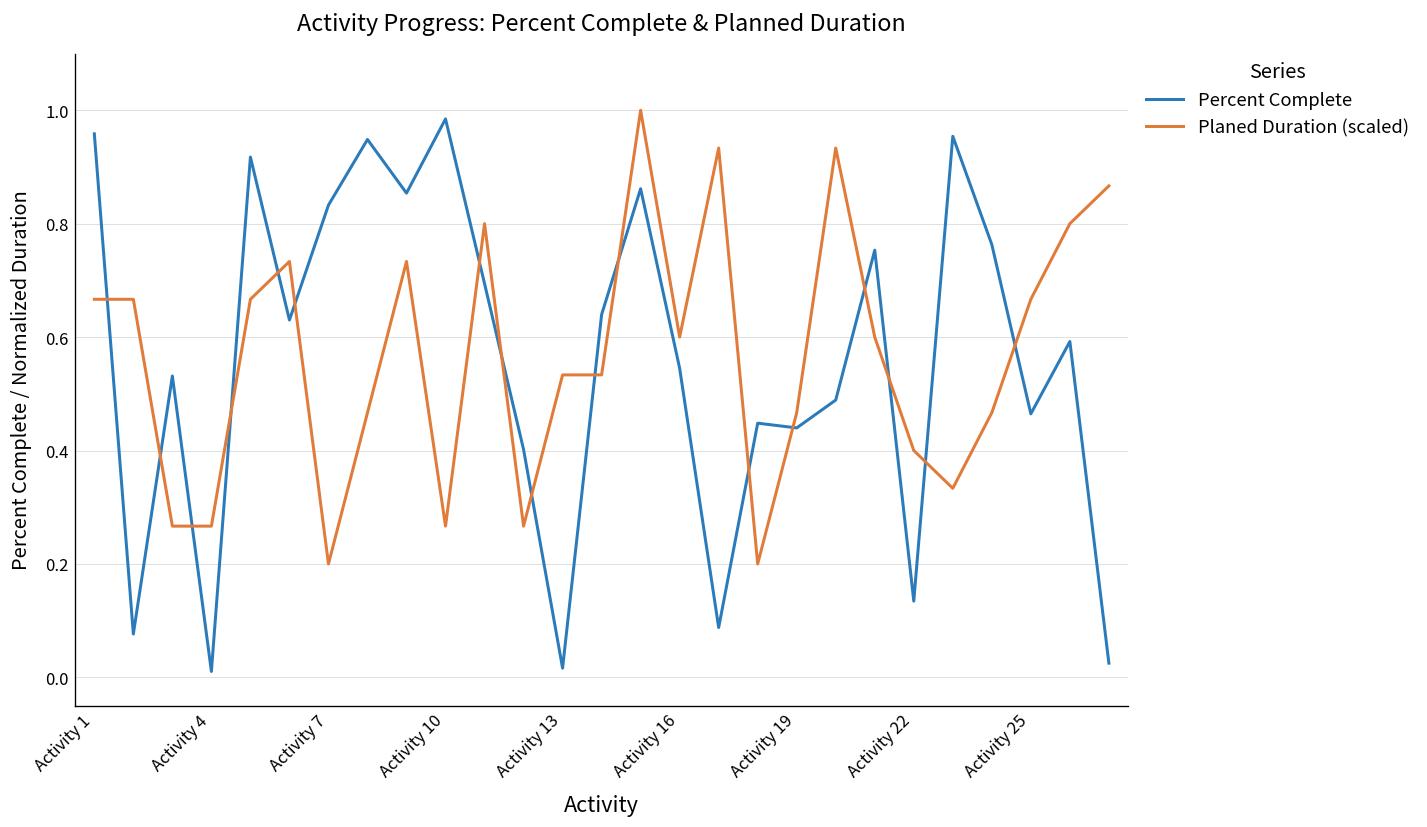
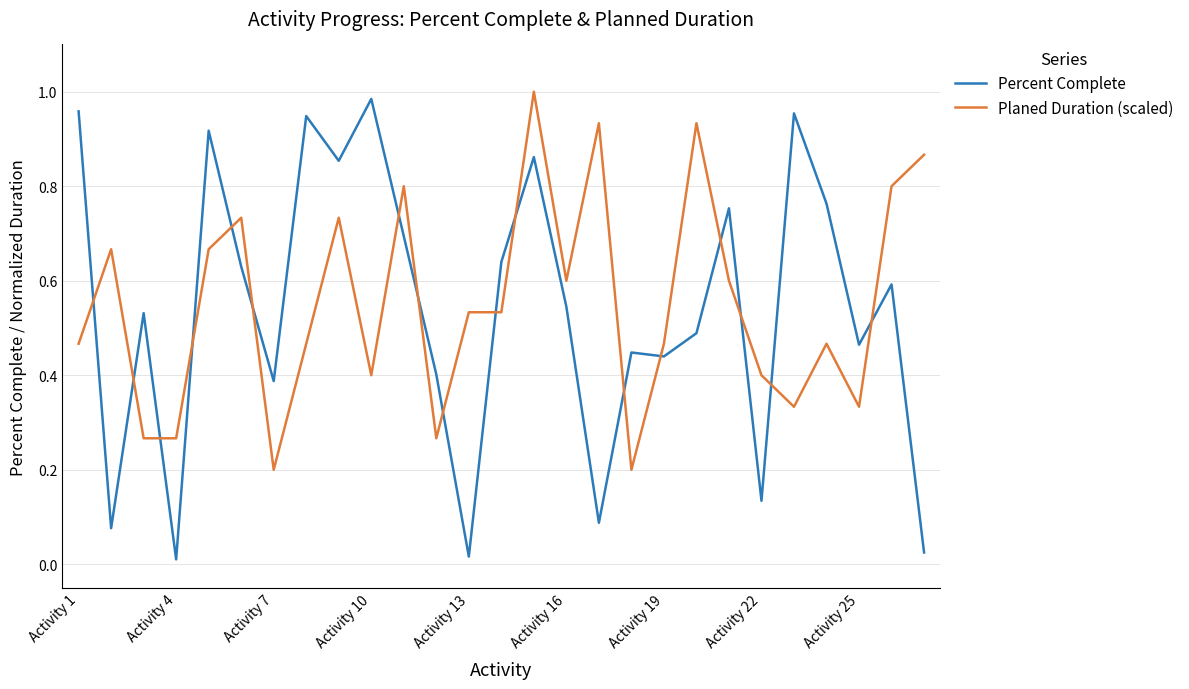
  {
    "Percent Complete": {
      "Activity 1": 0.96,
      "Activity 4": 0.01,
-     "Activity 7": 0.83,
+     "Activity 7": 0.39,
      "Activity 10": 0.98,
      "Activity 13": 0.02,
      "Activity 16": 0.55,
      "Activity 19": 0.44,
      "Activity 22": 0.13,
      "Activity 25": 0.46
    },
    "Planed Duration (scaled)": {
-     "Activity 1": 0.67,
+     "Activity 1": 0.47,
      "Activity 4": 0.27,
      "Activity 7": 0.20,
-     "Activity 10": 0.27,
+     "Activity 10": 0.40,
      "Activity 13": 0.53,
      "Activity 16": 0.60,
      "Activity 19": 0.47,
      "Activity 22": 0.40,
-     "Activity 25": 0.67
+     "Activity 25": 0.33
    }
  }
